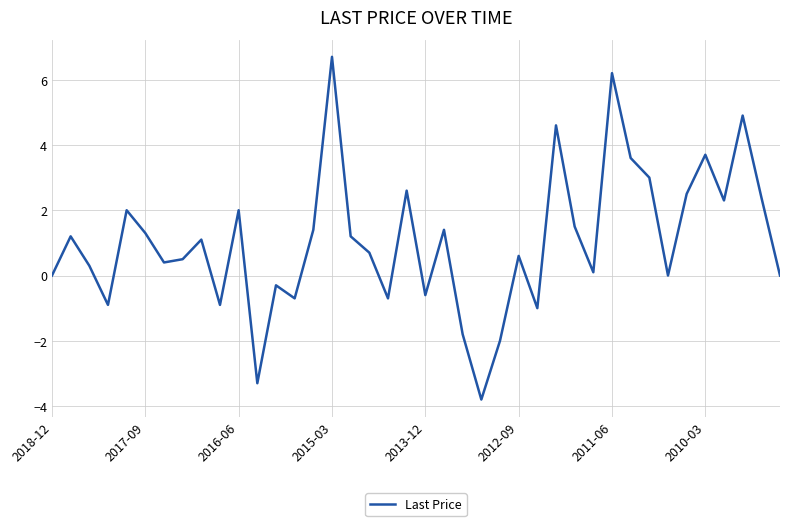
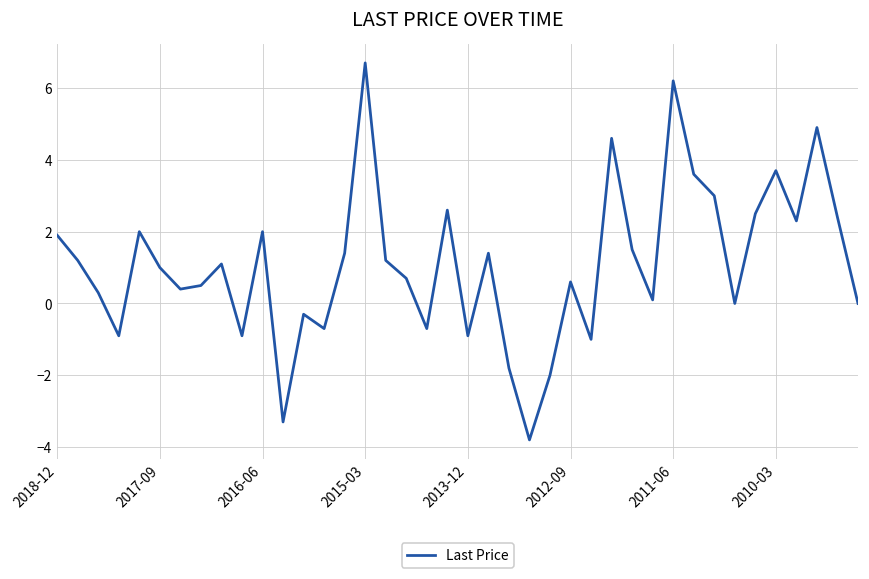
  {
-   "2018-12": 0.0,
-   "2017-09": 1.3,
+   "2018-12": 1.9,
+   "2017-09": 1.0,
    "2016-06": 2.0,
    "2015-03": 6.7,
-   "2013-12": -0.6,
+   "2013-12": -0.9,
    "2012-09": 0.6,
    "2011-06": 6.2,
    "2010-03": 3.7
  }
